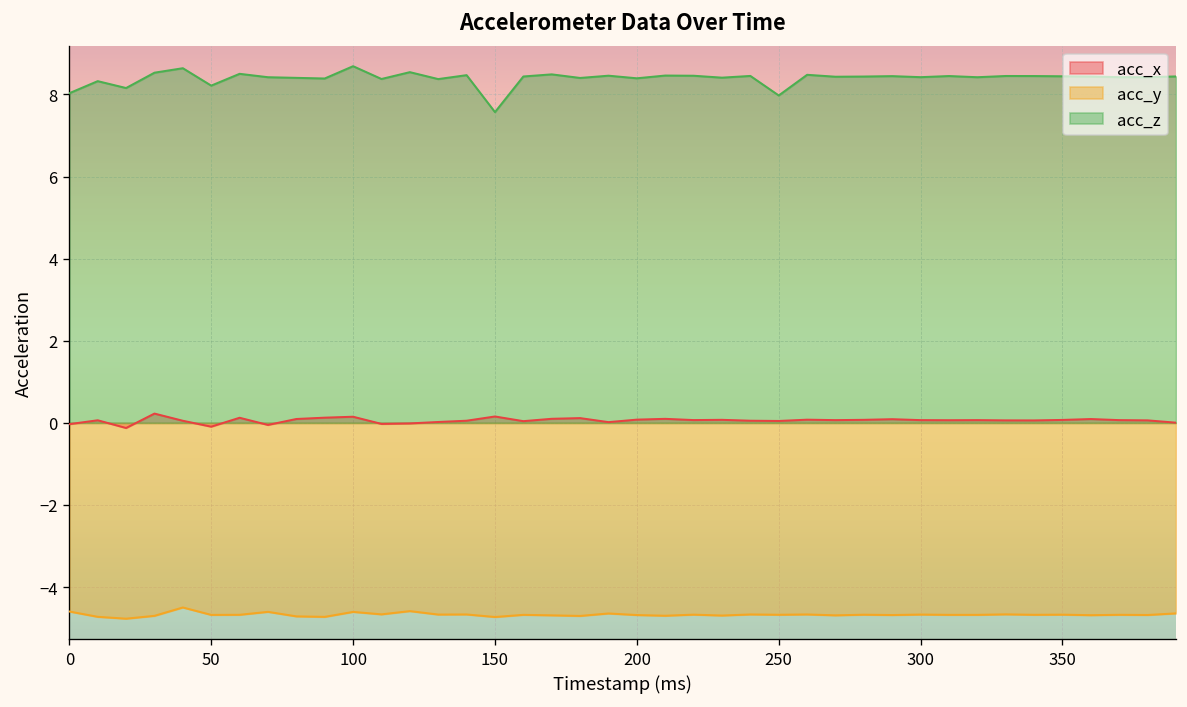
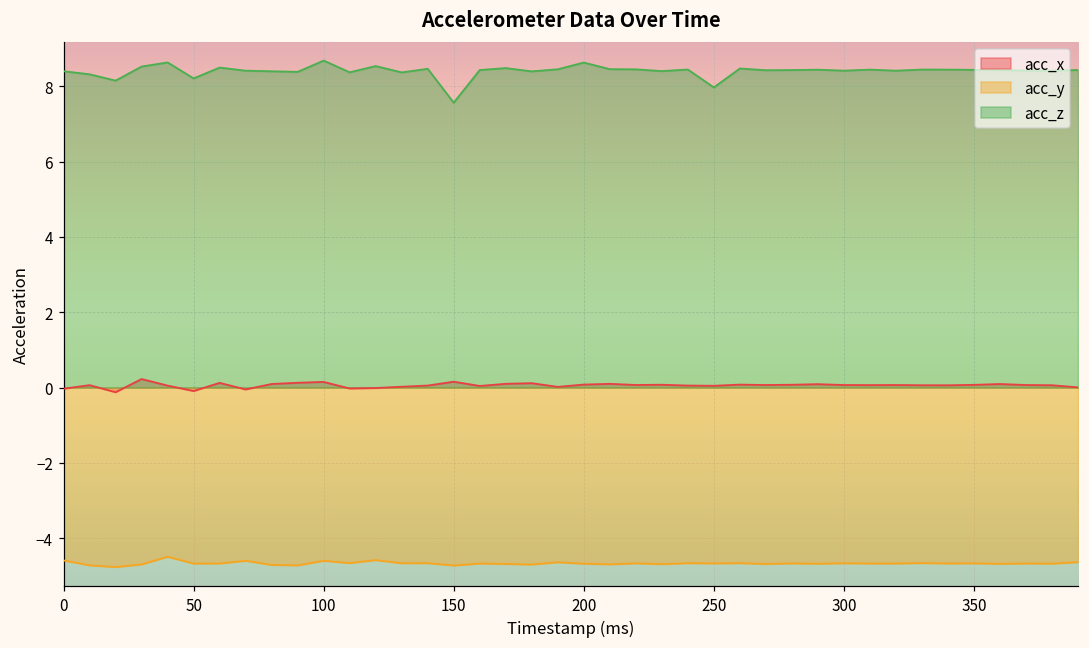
  {
    "acc_z": {
-     "0": 8.0,
+     "0": 8.4,
      "50": 8.2,
      "100": 8.7,
      "150": 7.6,
-     "200": 8.4,
+     "200": 8.6,
      "250": 8.0,
      "300": 8.4,
      "350": 8.4
    }
  }
